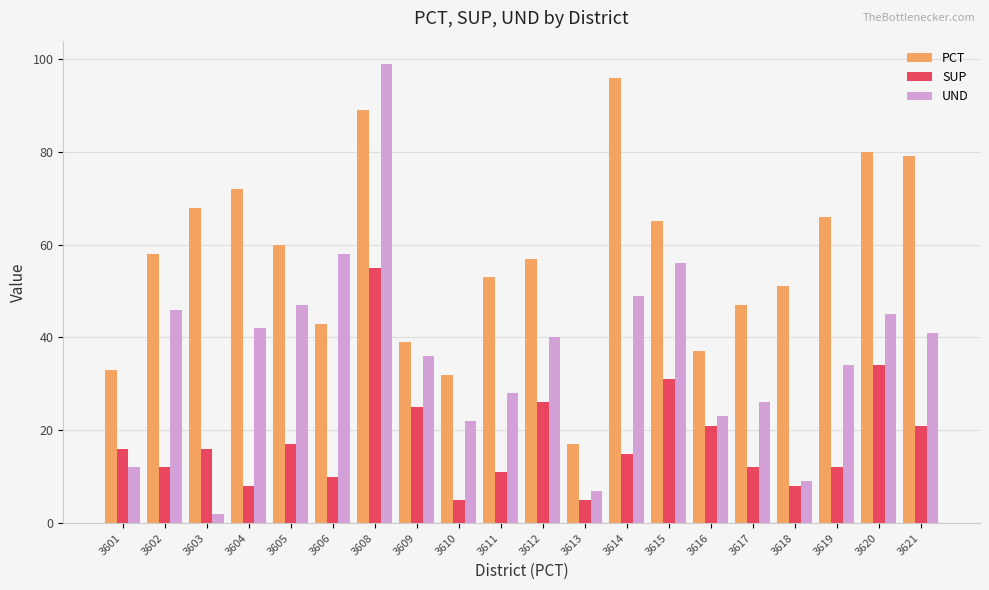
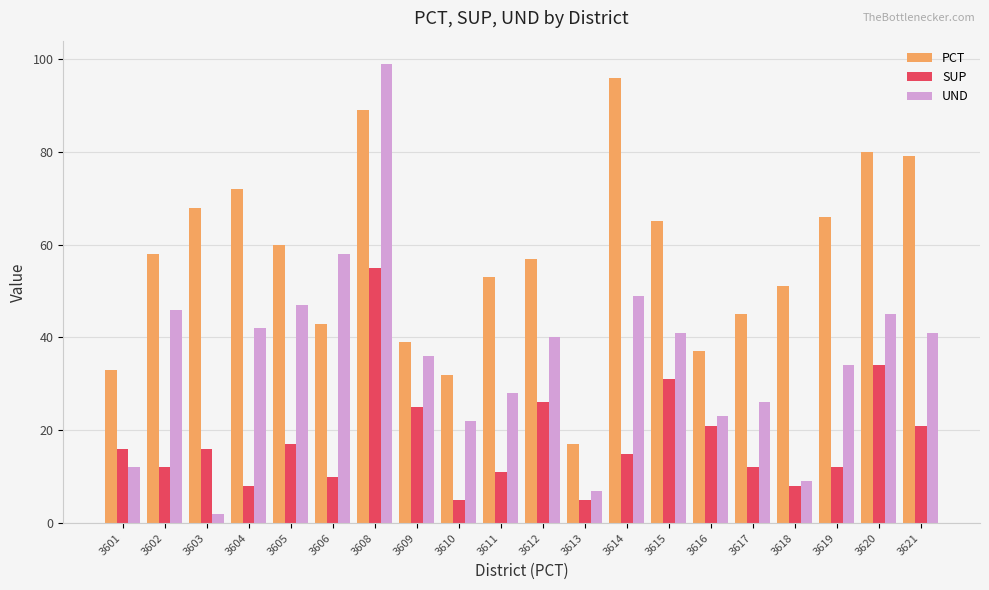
  {
    "PCT": {
      "3601": 33,
      "3602": 58,
      "3603": 68,
      "3604": 72,
      "3605": 60,
      "3606": 43,
      "3608": 89,
      "3609": 39,
      "3610": 32,
      "3611": 53,
      "3612": 57,
      "3613": 17,
      "3614": 96,
      "3615": 65,
      "3616": 37,
-     "3617": 47,
+     "3617": 45,
      "3618": 51,
      "3619": 66,
      "3620": 80,
      "3621": 79
    },
    "SUP": {
      "3601": 16,
      "3602": 12,
      "3603": 16,
      "3604": 8,
      "3605": 17,
      "3606": 10,
      "3608": 55,
      "3609": 25,
      "3610": 5,
      "3611": 11,
      "3612": 26,
      "3613": 5,
      "3614": 15,
      "3615": 31,
      "3616": 21,
      "3617": 12,
      "3618": 8,
      "3619": 12,
      "3620": 34,
      "3621": 21
    },
    "UND": {
      "3601": 12,
      "3602": 46,
      "3603": 2,
      "3604": 42,
      "3605": 47,
      "3606": 58,
      "3608": 99,
      "3609": 36,
      "3610": 22,
      "3611": 28,
      "3612": 40,
      "3613": 7,
      "3614": 49,
-     "3615": 56,
+     "3615": 41,
      "3616": 23,
      "3617": 26,
      "3618": 9,
      "3619": 34,
      "3620": 45,
      "3621": 41
    }
  }
